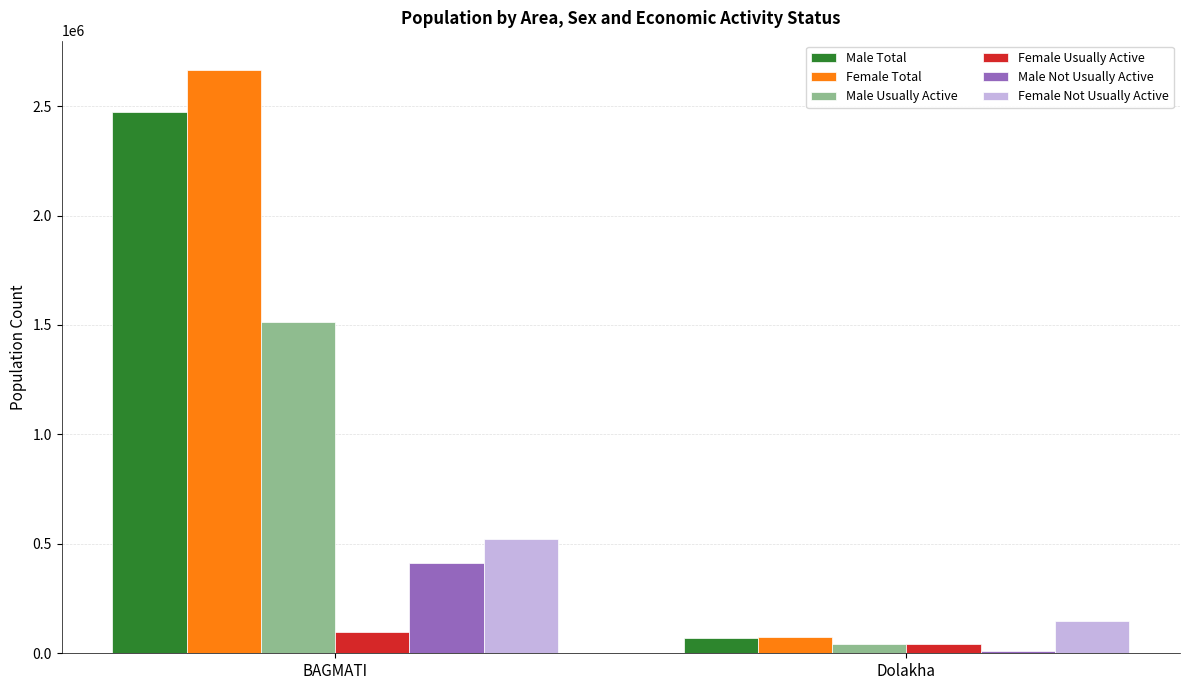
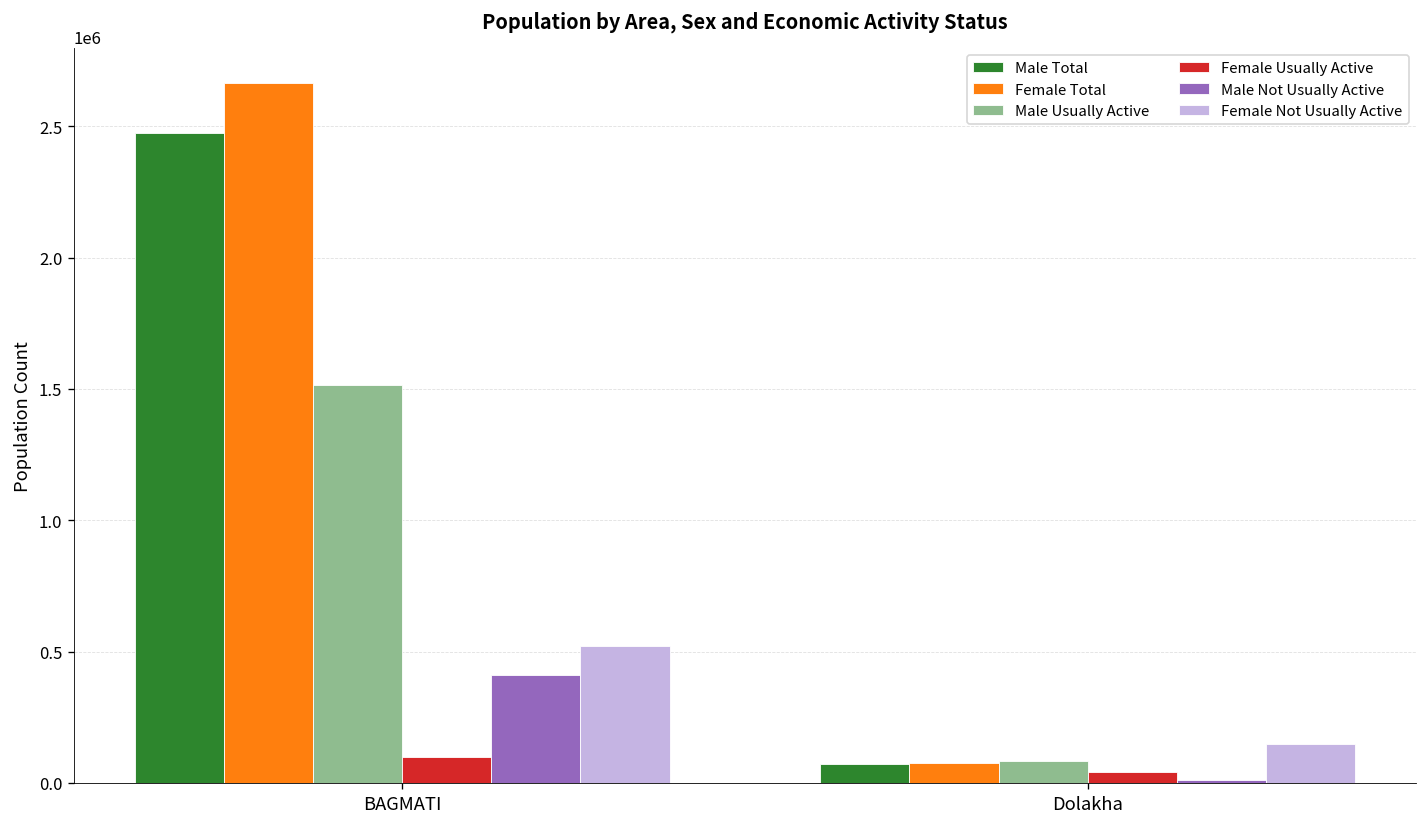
  {
    "Male Total": {
      "BAGMATI": 2470000,
      "Dolakha": 70000
    },
    "Female Total": {
      "BAGMATI": 2670000,
      "Dolakha": 80000
    },
    "Male Usually Active": {
      "BAGMATI": 1510000,
-     "Dolakha": 40000
+     "Dolakha": 90000
    },
    "Female Usually Active": {
      "BAGMATI": 100000,
      "Dolakha": 40000
    },
    "Male Not Usually Active": {
      "BAGMATI": 410000
    },
    "Female Not Usually Active": {
      "BAGMATI": 520000,
      "Dolakha": 150000
    }
  }
